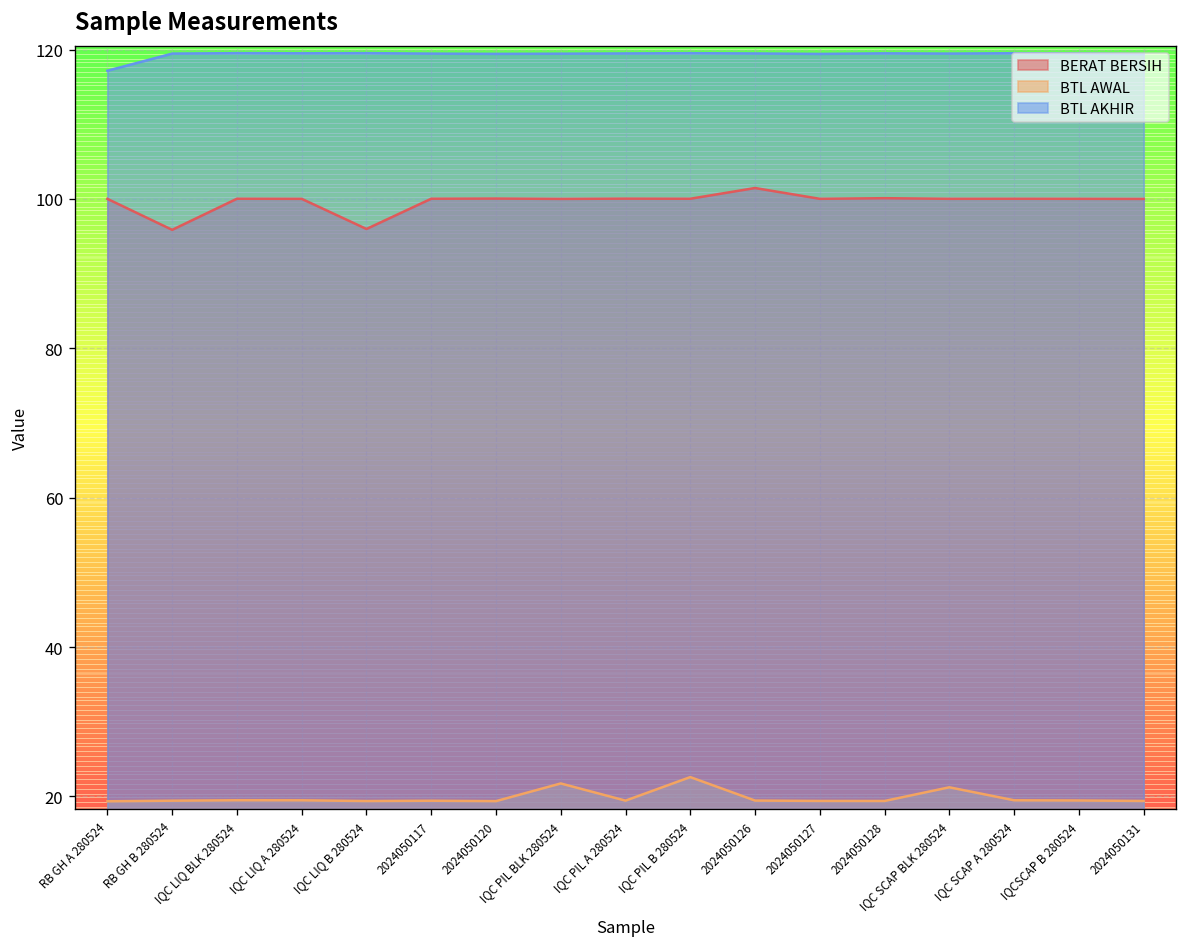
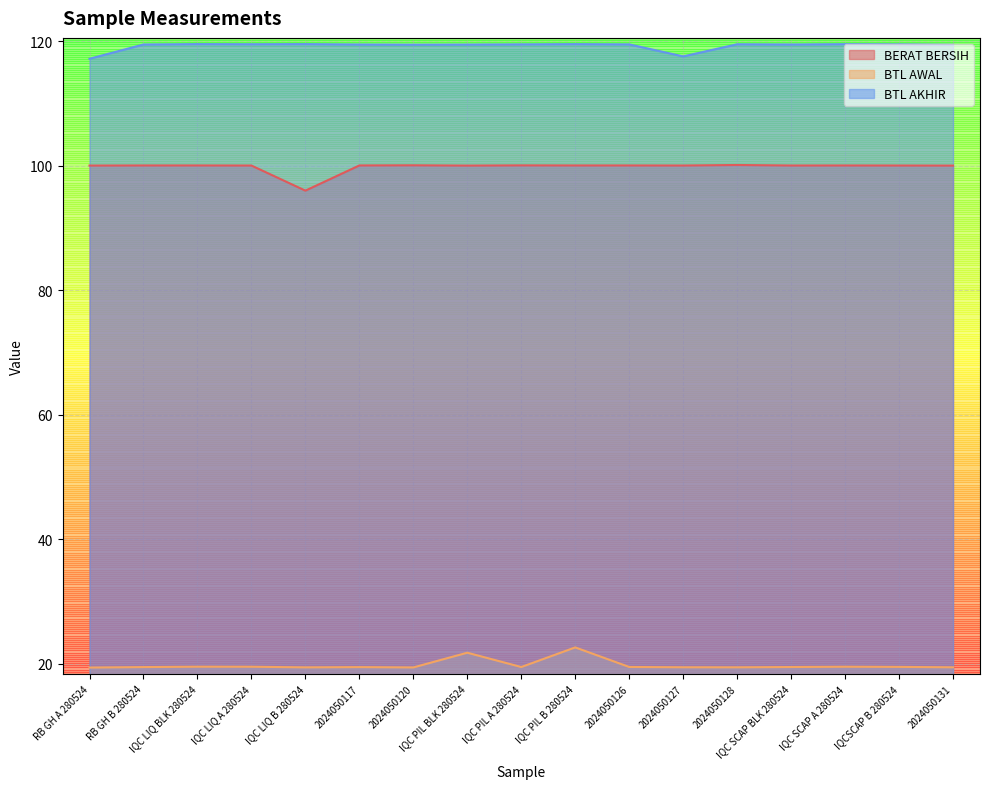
  {
    "BERAT BERSIH": {
      "RB GH A 280524": 100,
-     "RB GH B 280524": 96,
+     "RB GH B 280524": 100,
      "IQC LIQ BLK 280524": 100,
      "IQC LIQ A 280524": 100,
      "IQC LIQ B 280524": 96,
      "2024050117": 100,
      "2024050120": 100,
      "IQC PIL BLK 280524": 100,
      "IQC PIL A 280524": 100,
      "IQC PIL B 280524": 100,
-     "2024050126": 101,
+     "2024050126": 100,
      "2024050127": 100,
      "2024050128": 100,
      "IQC SCAP BLK 280524": 100,
      "IQC SCAP A 280524": 100,
      "IQCSCAP B 280524": 100,
      "2024050131": 100
    },
    "BTL AWAL": {
      "RB GH A 280524": 19,
      "RB GH B 280524": 19,
      "IQC LIQ BLK 280524": 19,
      "IQC LIQ A 280524": 19,
      "IQC LIQ B 280524": 19,
      "2024050117": 19,
      "2024050120": 19,
      "IQC PIL BLK 280524": 22,
      "IQC PIL A 280524": 19,
      "IQC PIL B 280524": 23,
      "2024050126": 19,
      "2024050127": 19,
      "2024050128": 19,
-     "IQC SCAP BLK 280524": 21,
+     "IQC SCAP BLK 280524": 19,
      "IQC SCAP A 280524": 19,
      "IQCSCAP B 280524": 19,
      "2024050131": 19
    },
    "BTL AKHIR": {
      "RB GH A 280524": 117,
      "RB GH B 280524": 119,
      "IQC LIQ BLK 280524": 120,
      "IQC LIQ A 280524": 120,
      "IQC LIQ B 280524": 120,
      "2024050117": 119,
      "2024050120": 119,
      "IQC PIL BLK 280524": 119,
      "IQC PIL A 280524": 119,
      "IQC PIL B 280524": 120,
      "2024050126": 119,
-     "2024050127": 119,
+     "2024050127": 118,
      "2024050128": 120,
      "IQC SCAP BLK 280524": 119
    }
  }
